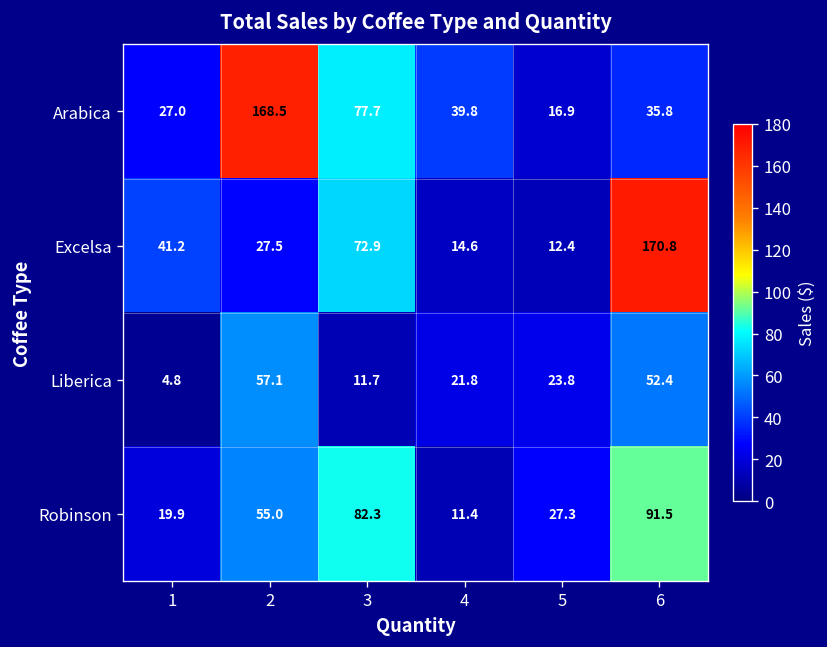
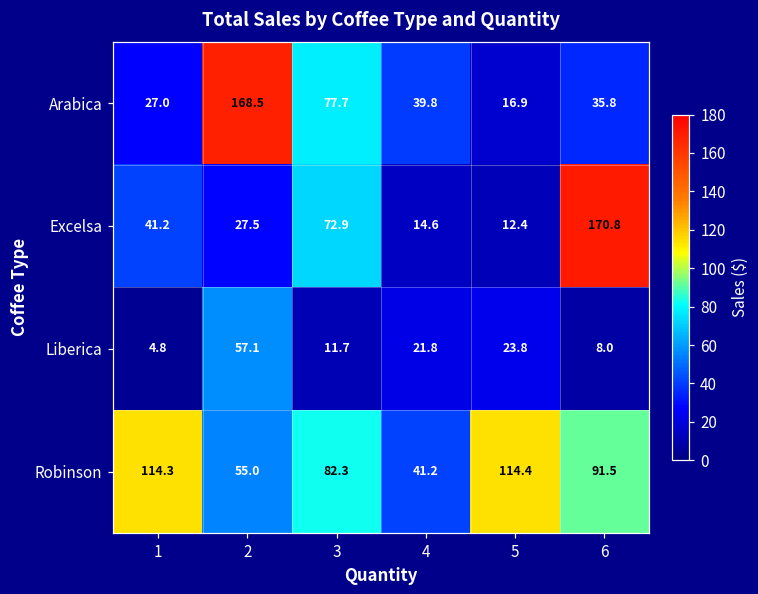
  {
    "Arabica": {
      "1": 27.0,
      "2": 168.5,
      "3": 77.7,
      "4": 39.8,
      "5": 16.9,
      "6": 35.8
    },
    "Excelsa": {
      "1": 41.2,
      "2": 27.5,
      "3": 72.9,
      "4": 14.6,
      "5": 12.4,
      "6": 170.8
    },
    "Liberica": {
      "1": 4.8,
      "2": 57.1,
      "3": 11.7,
      "4": 21.8,
      "5": 23.8,
-     "6": 52.4
+     "6": 8.0
    },
    "Robinson": {
-     "1": 19.9,
+     "1": 114.3,
      "2": 55.0,
      "3": 82.3,
-     "4": 11.4,
-     "5": 27.3,
+     "4": 41.2,
+     "5": 114.4,
      "6": 91.5
    }
  }
